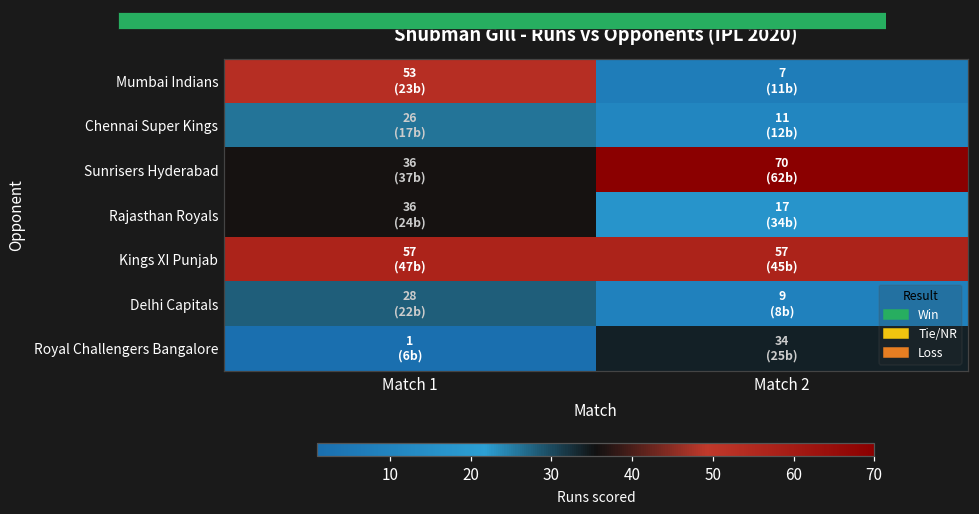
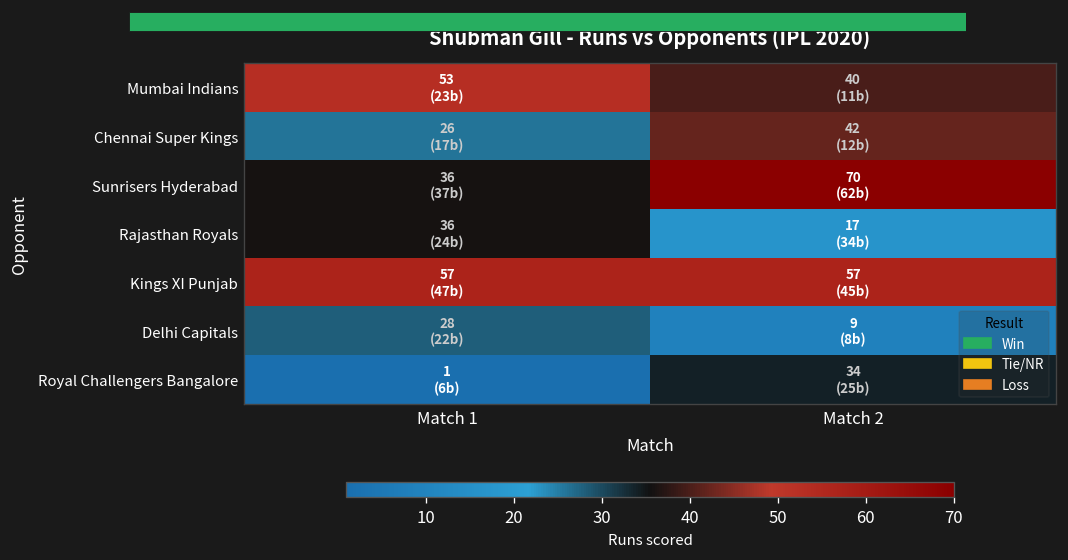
  {
    "Shubman Gill - Runs vs Opponents (IPL 2020)": {
      "Mumbai Indians": {
-       "Match 2": 7
+       "Match 2": 40
      },
      "Chennai Super Kings": {
-       "Match 2": 11
+       "Match 2": 42
      }
    }
  }
